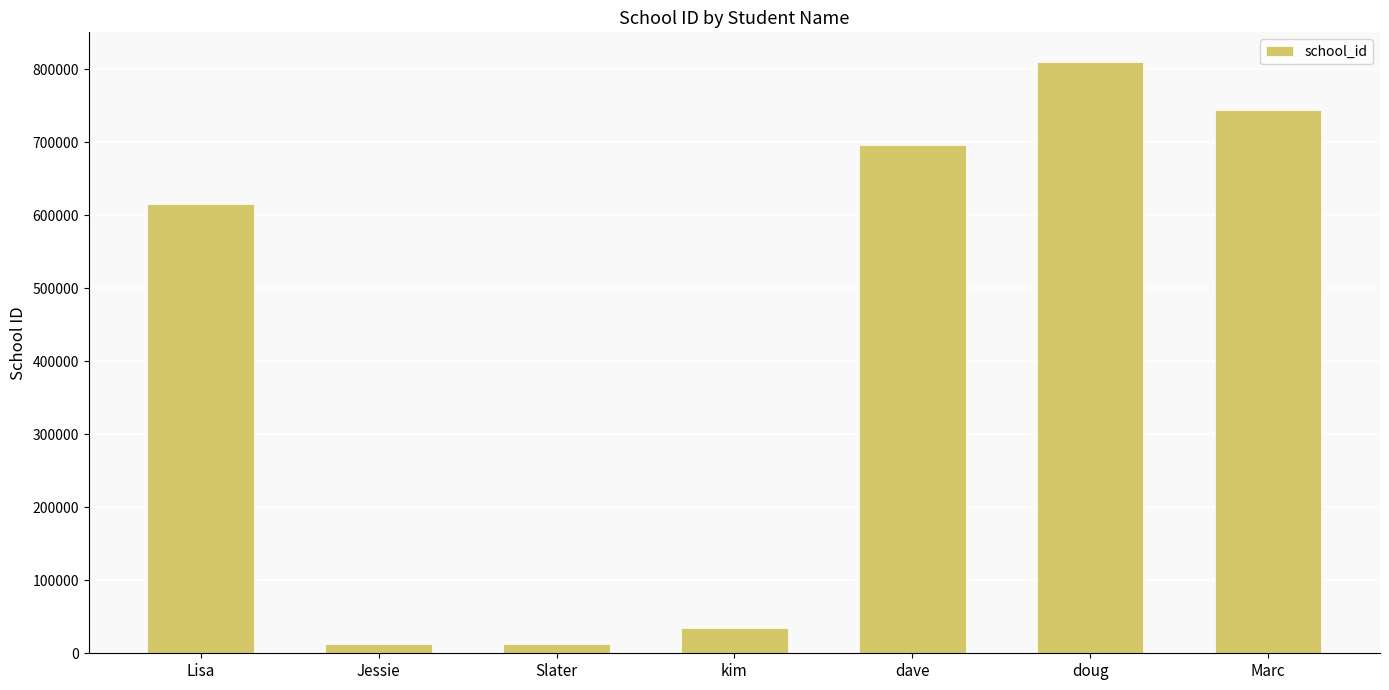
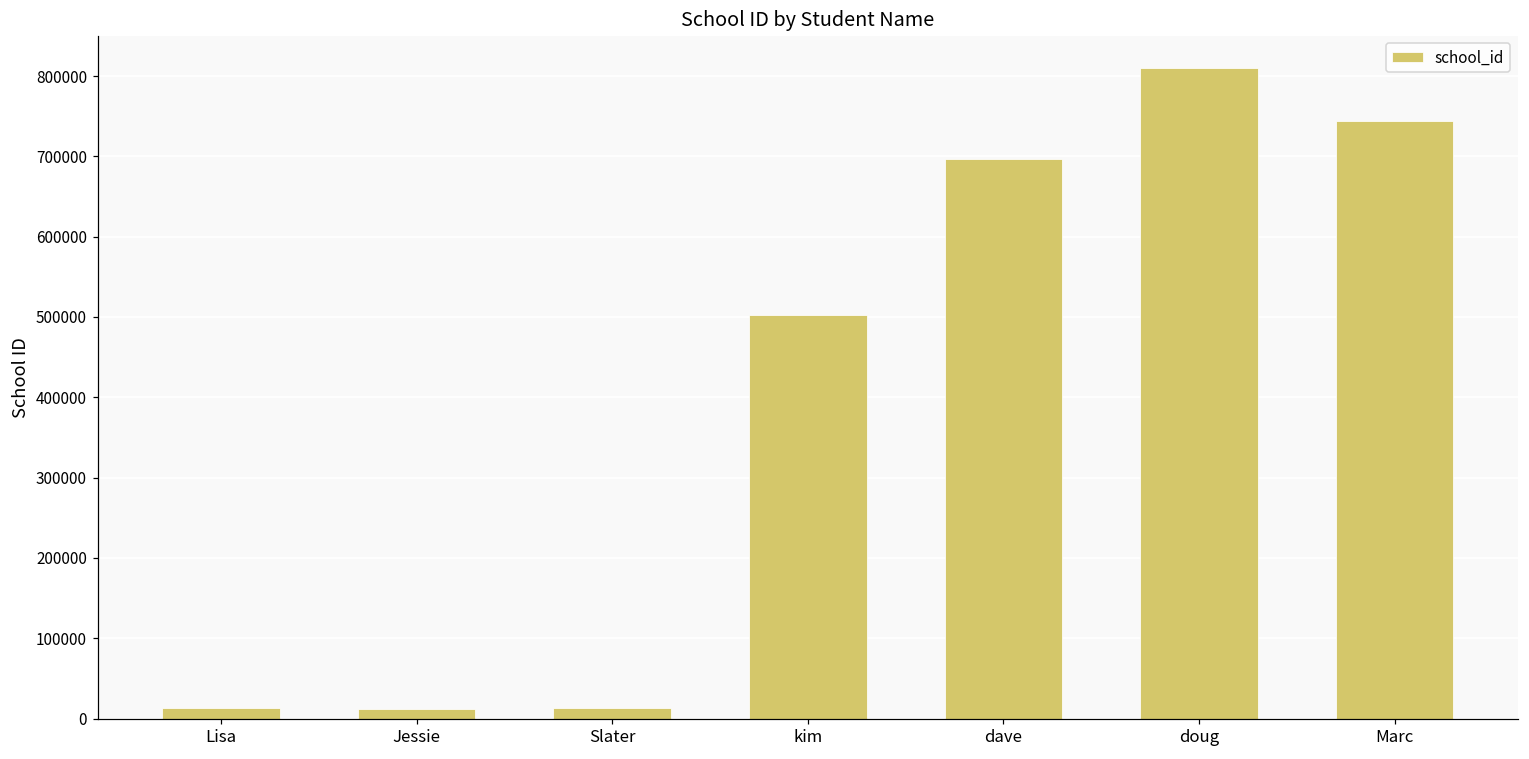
  {
-   "Lisa": 620000,
+   "Lisa": 10000,
    "Jessie": 10000,
    "Slater": 10000,
-   "kim": 30000,
+   "kim": 500000,
    "dave": 700000,
    "doug": 810000,
    "Marc": 740000
  }
